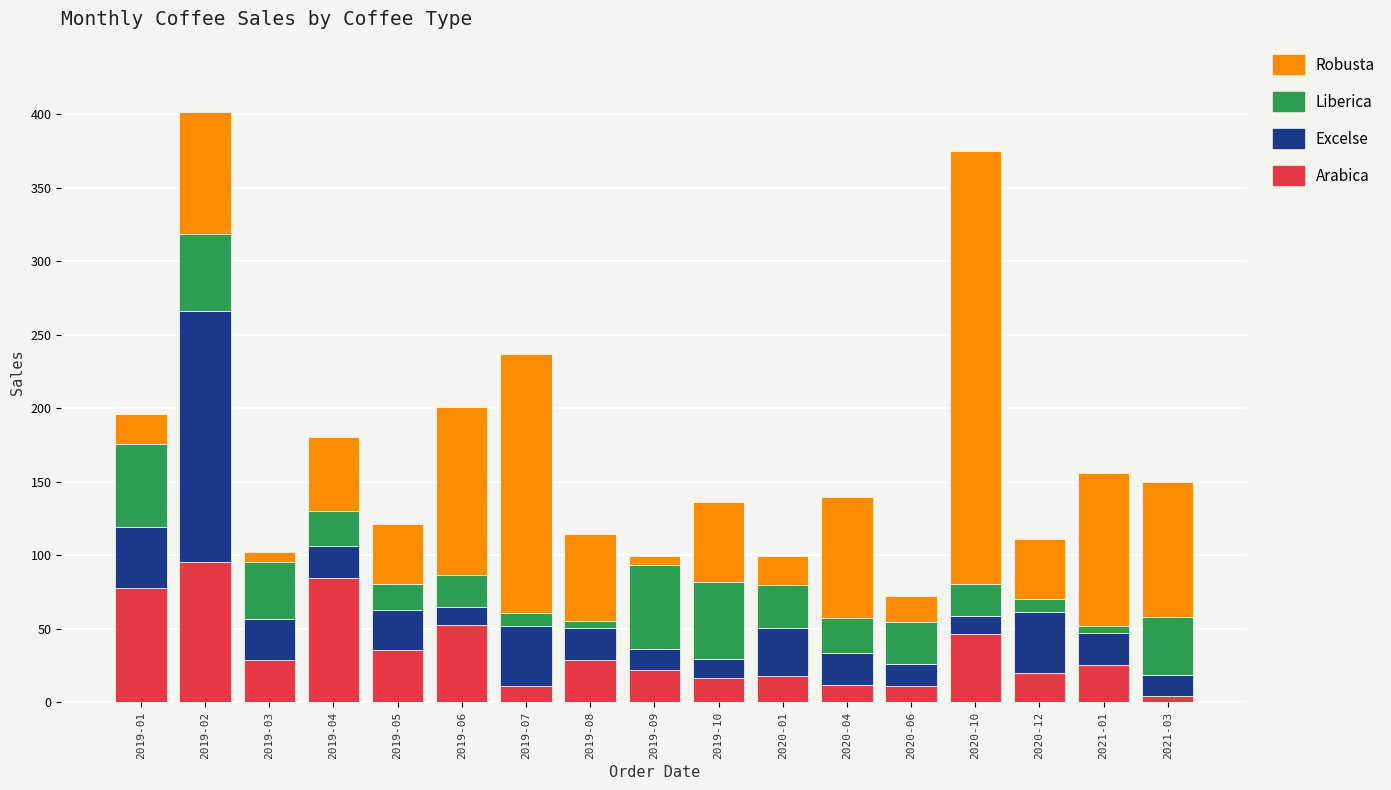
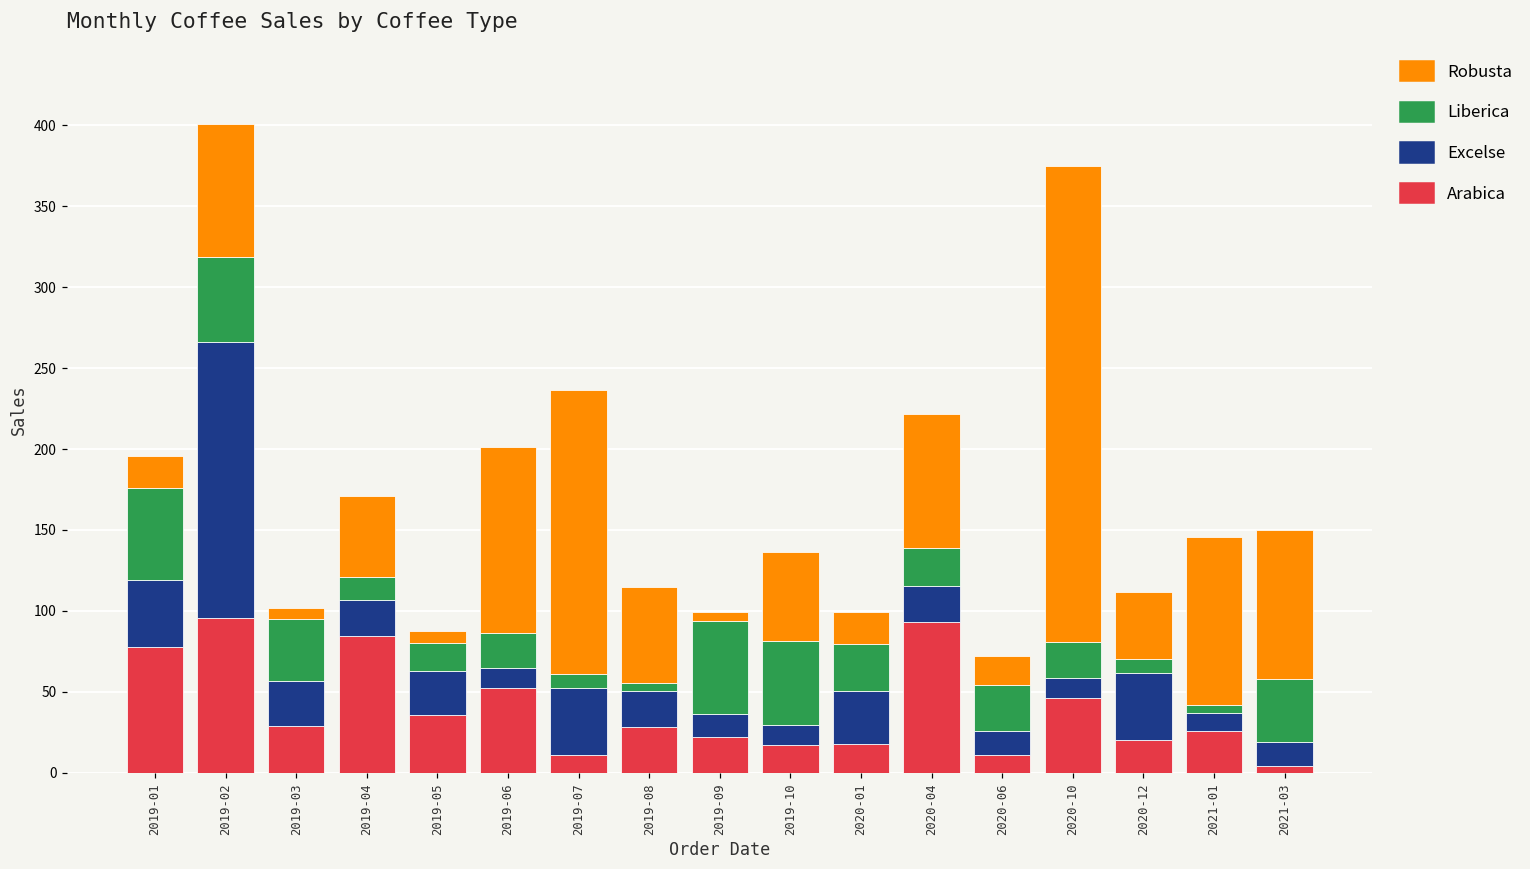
  {
    "Arabica": {
      "2019-01": 78,
      "2019-02": 96,
      "2019-03": 29,
      "2019-04": 85,
      "2019-05": 36,
      "2019-06": 52,
      "2019-07": 11,
      "2019-08": 29,
      "2019-09": 22,
      "2019-10": 17,
      "2020-01": 18,
-     "2020-04": 12,
+     "2020-04": 93,
      "2020-06": 11,
      "2020-10": 46,
      "2020-12": 20,
      "2021-01": 26,
      "2021-03": 4
    },
    "Excelse": {
      "2019-01": 41,
      "2019-02": 171,
      "2019-03": 28,
      "2019-04": 22,
      "2019-05": 27,
      "2019-06": 12,
      "2019-07": 41,
      "2019-08": 22,
      "2019-09": 15,
      "2019-10": 12,
      "2020-01": 33,
      "2020-04": 22,
      "2020-06": 15,
      "2020-10": 12,
      "2020-12": 41,
-     "2021-01": 22,
+     "2021-01": 12,
      "2021-03": 15
    },
    "Liberica": {
      "2019-01": 57,
      "2019-02": 52,
      "2019-03": 39,
-     "2019-04": 24,
+     "2019-04": 15,
      "2019-05": 18,
      "2019-06": 22,
      "2019-07": 9,
      "2019-08": 5,
      "2019-09": 57,
      "2019-10": 52,
      "2020-01": 29,
      "2020-04": 24,
      "2020-06": 29,
      "2020-10": 22,
      "2020-12": 9,
      "2021-01": 5,
      "2021-03": 39
    },
    "Robusta": {
      "2019-01": 20,
      "2019-02": 82,
      "2019-03": 7,
      "2019-04": 50,
-     "2019-05": 41,
+     "2019-05": 8,
      "2019-06": 114,
      "2019-07": 176,
      "2019-08": 60,
      "2019-09": 6,
      "2019-10": 55,
      "2020-01": 20,
      "2020-04": 82,
      "2020-06": 18,
      "2020-10": 295,
      "2020-12": 41,
      "2021-01": 104,
      "2021-03": 92
    }
  }
